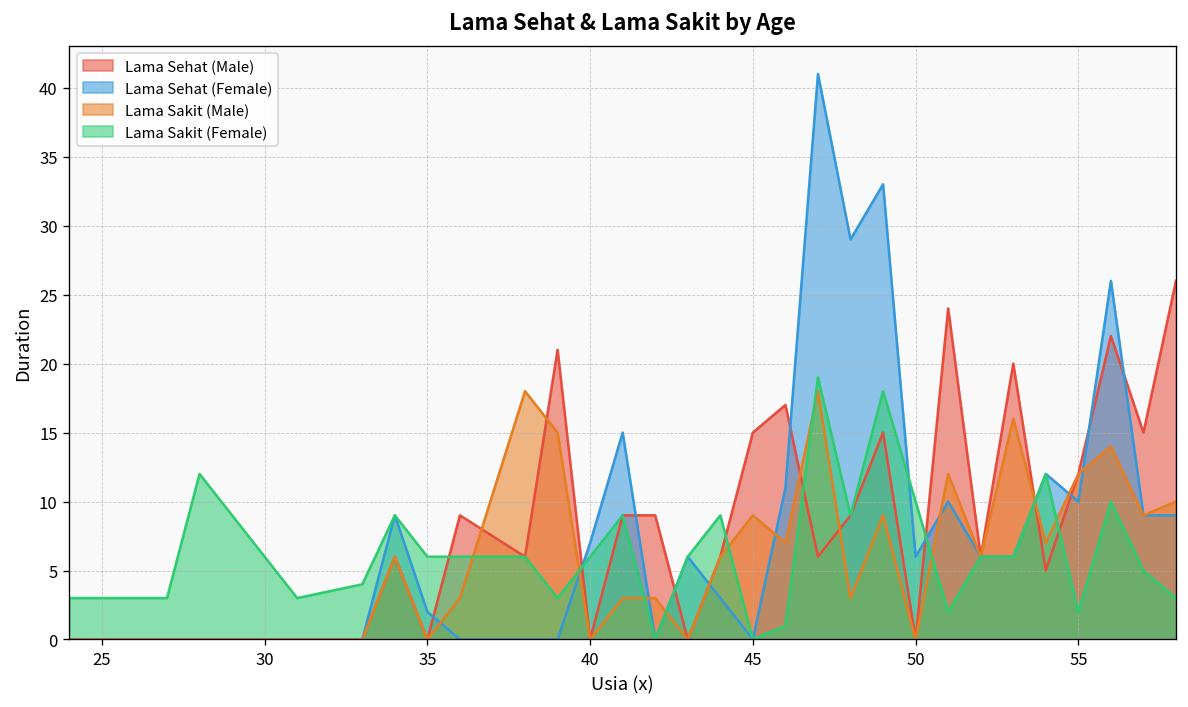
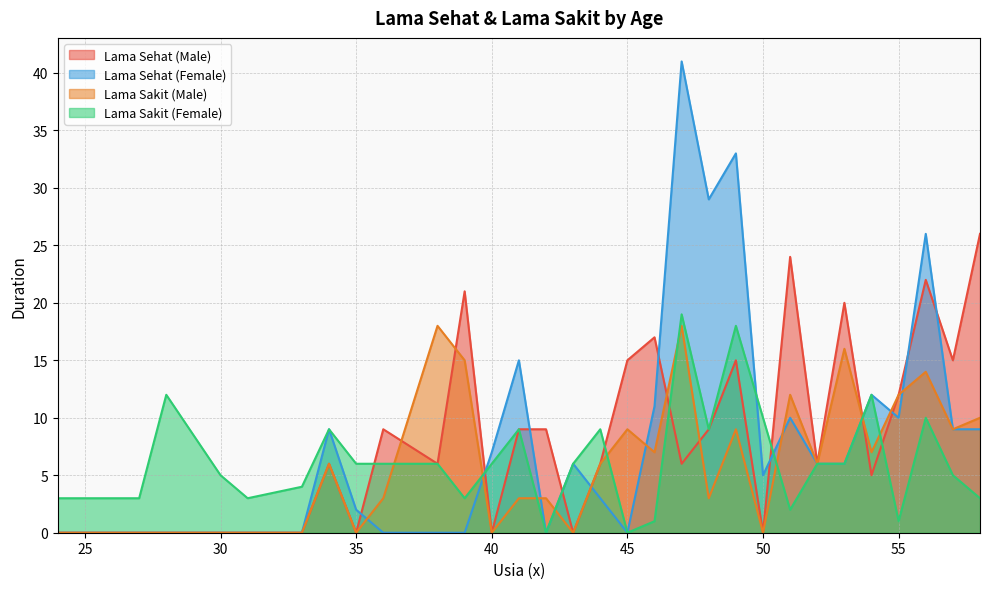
  {
    "Lama Sehat (Female)": {
      "35": 2,
      "40": 7,
-     "50": 6,
+     "50": 5,
      "55": 10
    },
    "Lama Sakit (Female)": {
-     "30": 6,
+     "30": 5,
      "35": 6,
      "40": 6,
      "50": 10,
-     "55": 2
+     "55": 1
    }
  }
